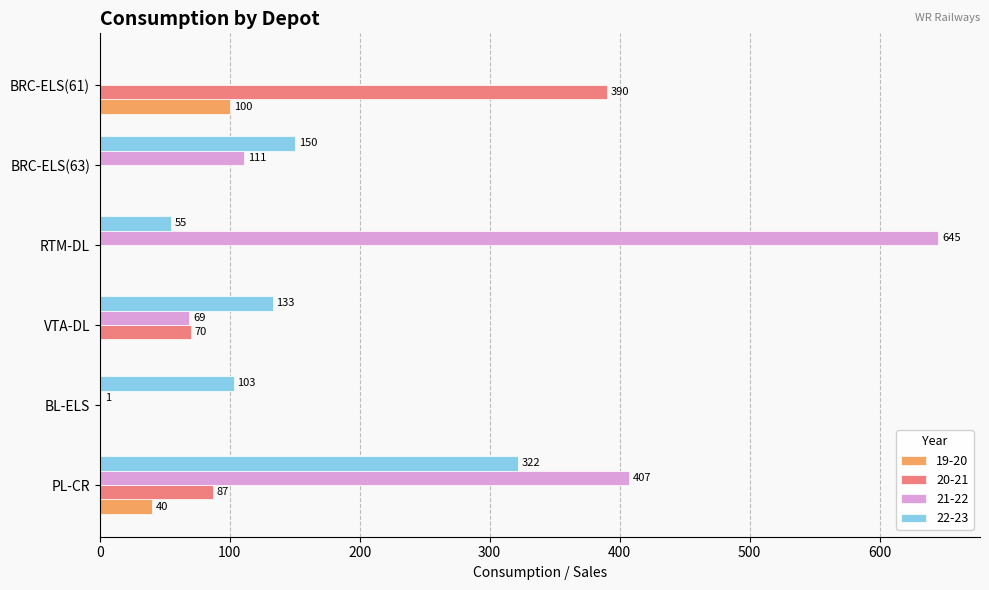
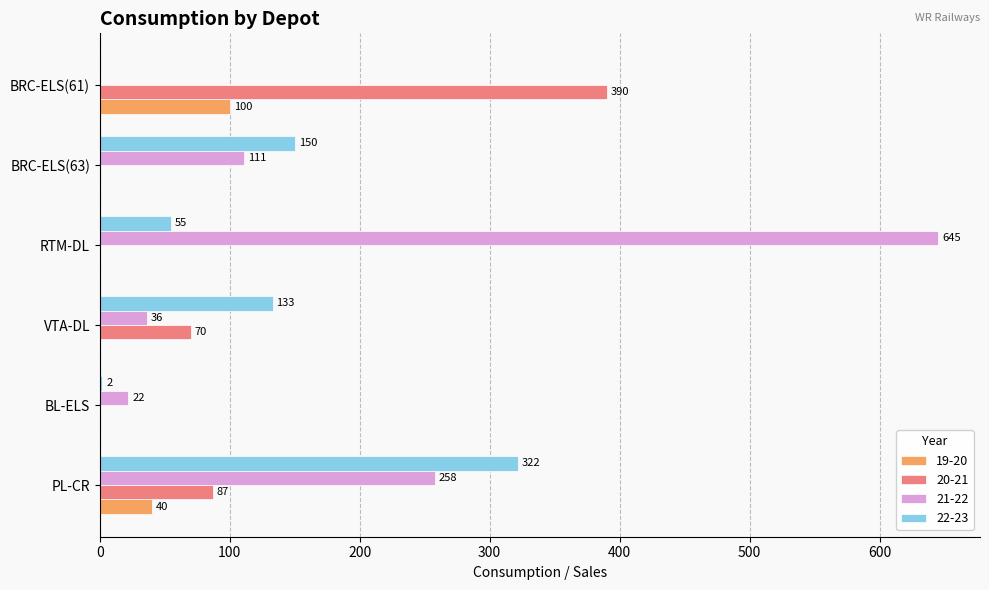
  {
    "21-22": {
      "BRC-ELS(63)": 111,
      "RTM-DL": 645,
-     "VTA-DL": 69,
-     "BL-ELS": 1,
-     "PL-CR": 407
+     "VTA-DL": 36,
+     "BL-ELS": 22,
+     "PL-CR": 258
    },
    "22-23": {
      "BRC-ELS(63)": 150,
      "RTM-DL": 55,
      "VTA-DL": 133,
-     "BL-ELS": 103,
+     "BL-ELS": 2,
      "PL-CR": 322
    }
  }
